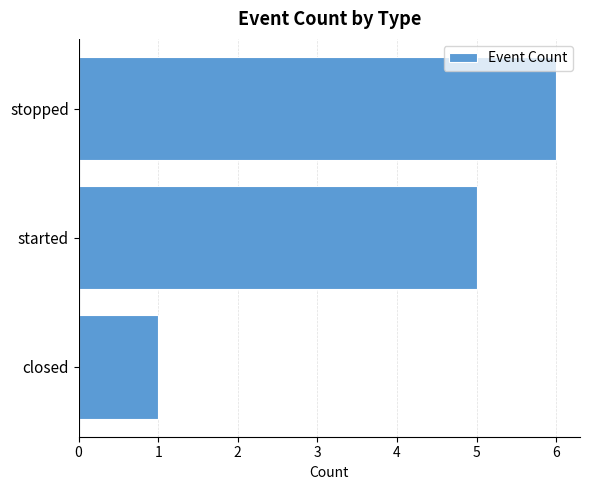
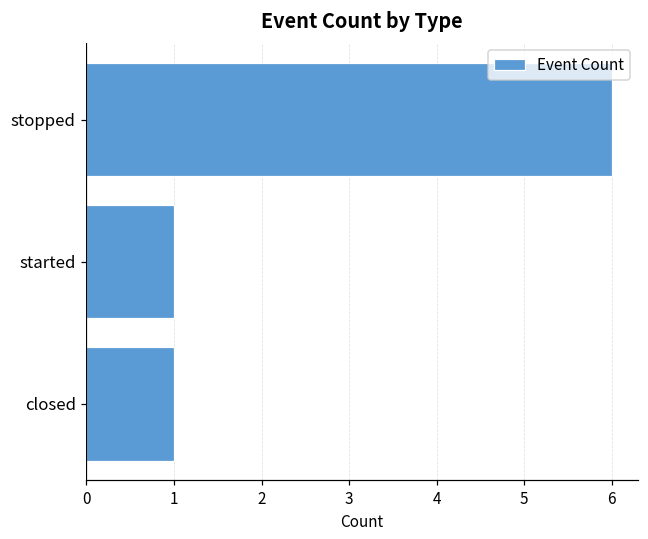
  {
    "stopped": 6,
-   "started": 5,
+   "started": 1,
    "closed": 1
  }
